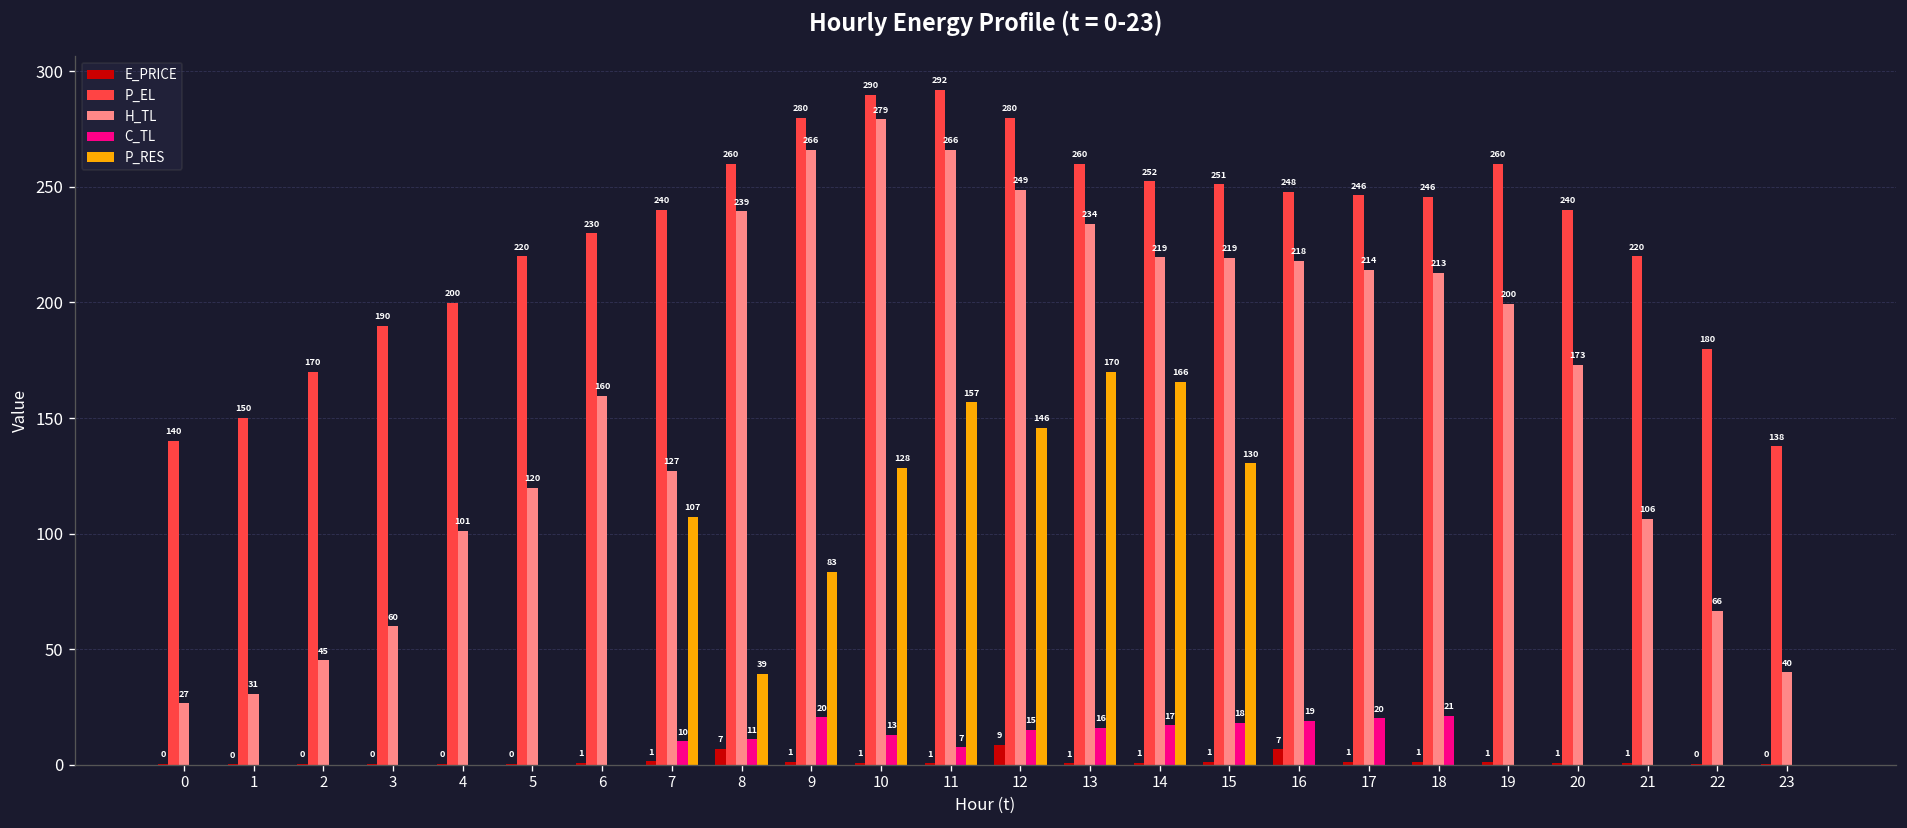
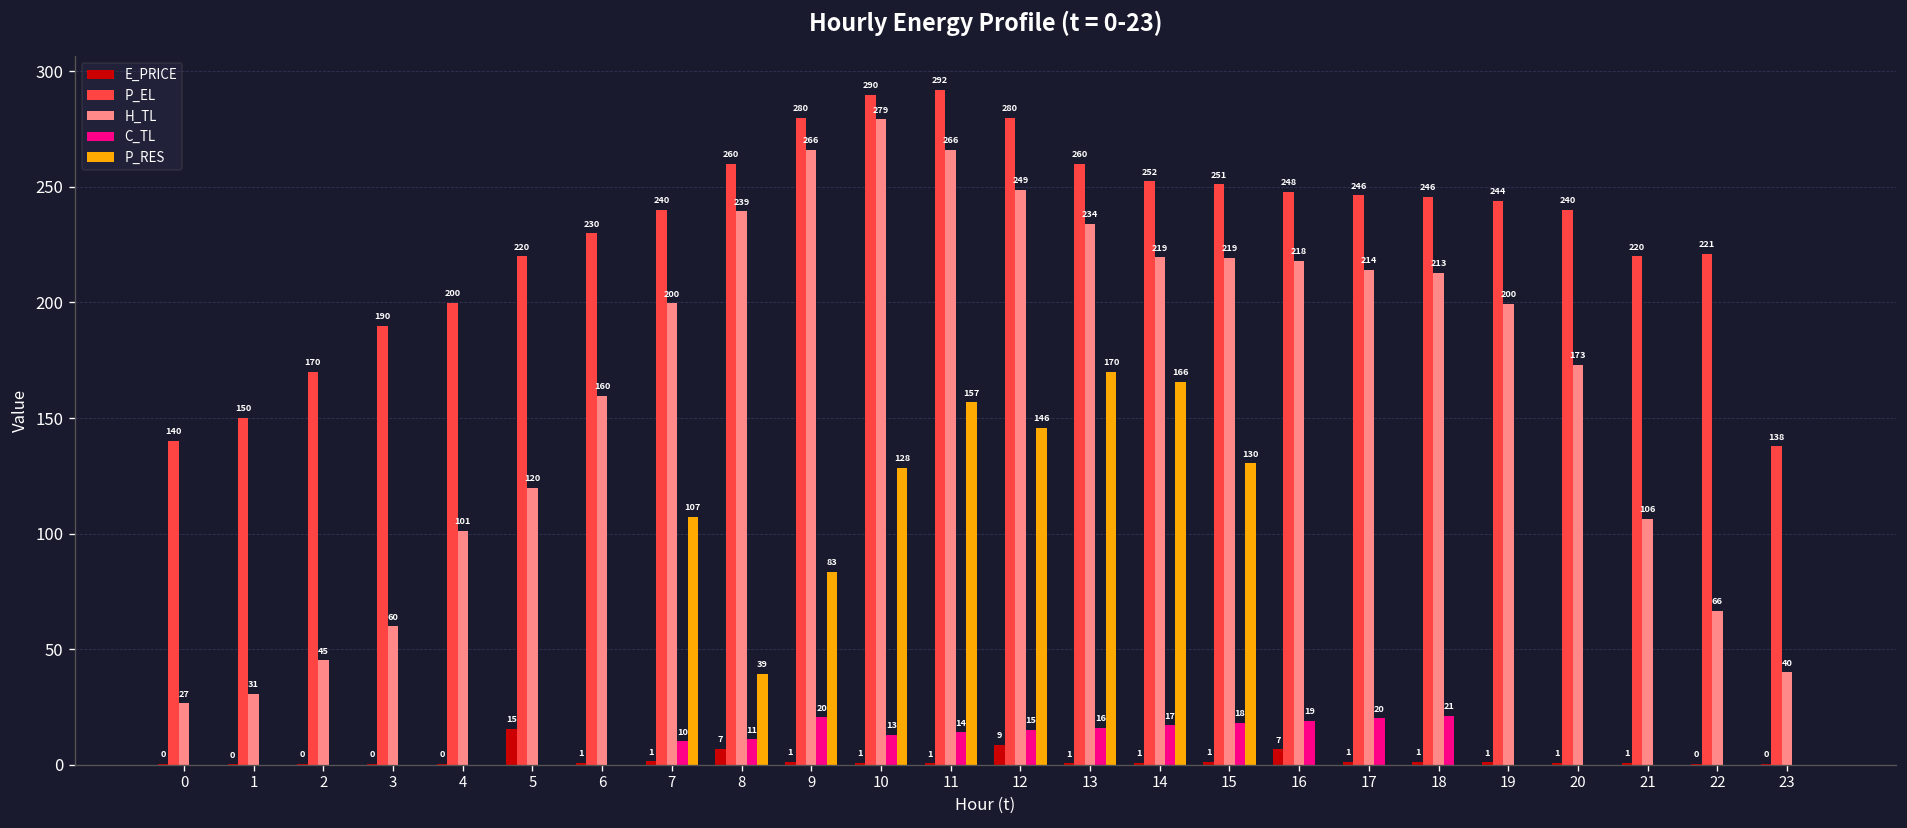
  {
    "E_PRICE": {
      "0": 0,
      "1": 0,
      "2": 0,
      "3": 0,
      "4": 0,
-     "5": 0,
+     "5": 15,
      "6": 1,
      "7": 1,
      "8": 7,
      "9": 1,
      "10": 1,
      "11": 1,
      "12": 9,
      "13": 1,
      "14": 1,
      "15": 1,
      "16": 7,
      "17": 1,
      "18": 1,
      "19": 1,
      "20": 1,
      "21": 1,
      "22": 0,
      "23": 0
    },
    "P_EL": {
      "0": 140,
      "1": 150,
      "2": 170,
      "3": 190,
      "4": 200,
      "5": 220,
      "6": 230,
      "7": 240,
      "8": 260,
      "9": 280,
      "10": 290,
      "11": 292,
      "12": 280,
      "13": 260,
      "14": 252,
      "15": 251,
      "16": 248,
      "17": 246,
      "18": 246,
-     "19": 260,
+     "19": 244,
      "20": 240,
      "21": 220,
-     "22": 180,
+     "22": 221,
      "23": 138
    },
    "H_TL": {
      "0": 27,
      "1": 31,
      "2": 45,
      "3": 60,
      "4": 101,
      "5": 120,
      "6": 160,
-     "7": 127,
+     "7": 200,
      "8": 239,
      "9": 266,
      "10": 279,
      "11": 266,
      "12": 249,
      "13": 234,
      "14": 219,
      "15": 219,
      "16": 218,
      "17": 214,
      "18": 213,
      "19": 200,
      "20": 173,
      "21": 106,
      "22": 66,
      "23": 40
    },
    "C_TL": {
      "7": 10,
      "8": 11,
      "9": 20,
      "10": 13,
-     "11": 7,
+     "11": 14,
      "12": 15,
      "13": 16,
      "14": 17,
      "15": 18,
      "16": 19,
      "17": 20,
      "18": 21
    },
    "P_RES": {
      "7": 107,
      "8": 39,
      "9": 83,
      "10": 128,
      "11": 157,
      "12": 146,
      "13": 170,
      "14": 166,
      "15": 130
    }
  }
